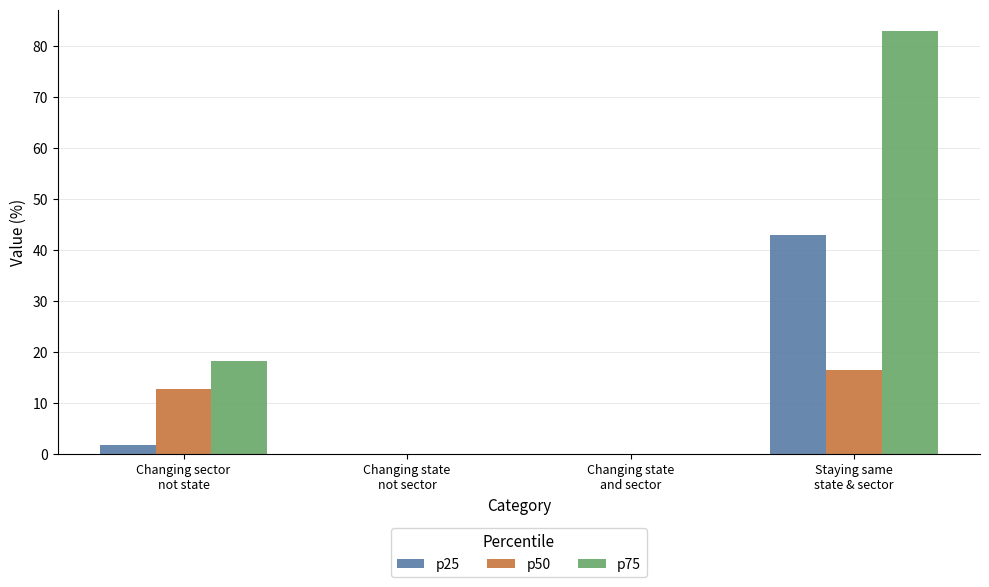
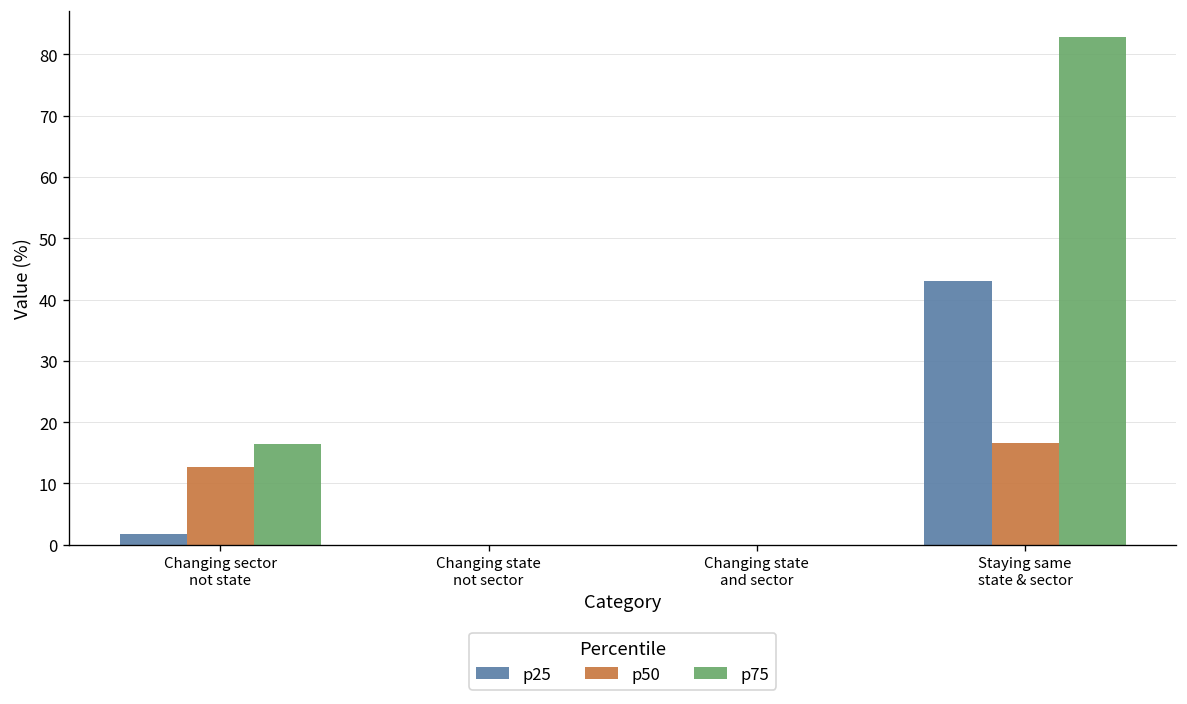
  {
    "p25": {
      "Changing sector not state": 2,
      "Changing state not sector": 0,
      "Changing state and sector": 0,
      "Staying same state & sector": 43
    },
    "p50": {
      "Changing sector not state": 13,
      "Changing state not sector": 0,
      "Changing state and sector": 0,
      "Staying same state & sector": 17
    },
    "p75": {
-     "Changing sector not state": 18,
+     "Changing sector not state": 16,
      "Changing state not sector": 0,
      "Changing state and sector": 0,
      "Staying same state & sector": 83
    }
  }
